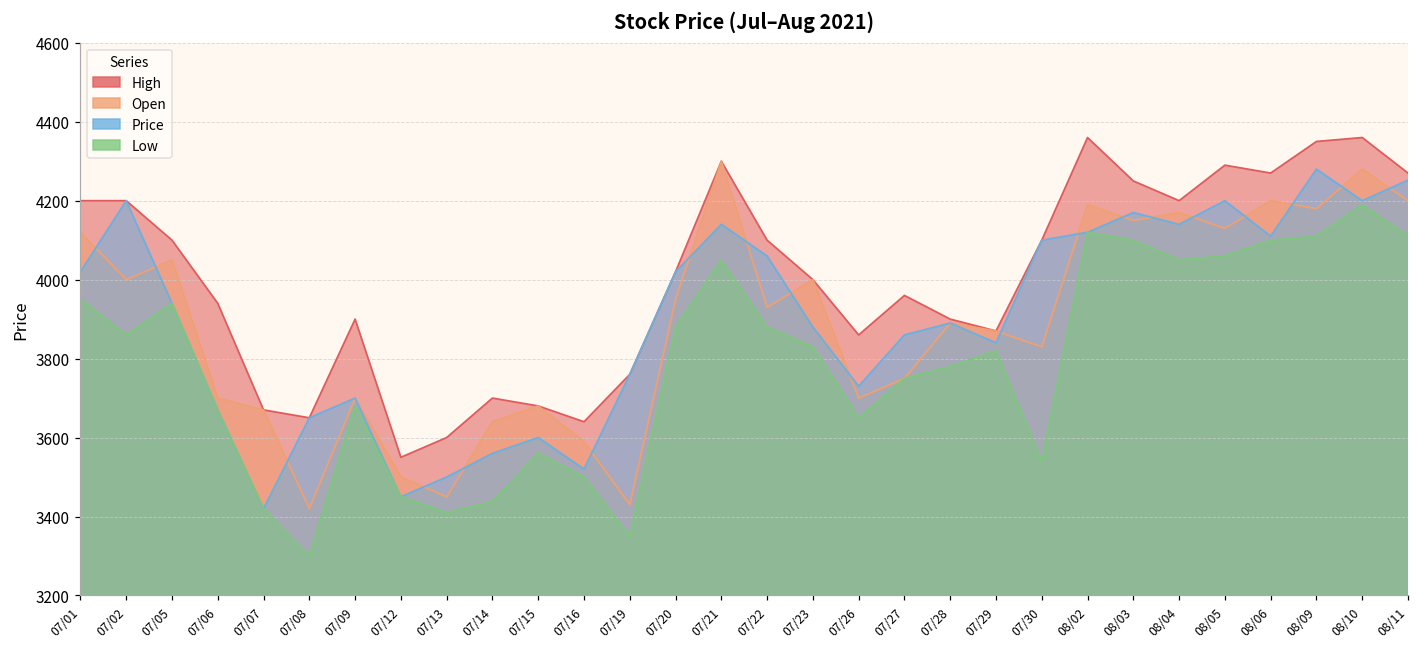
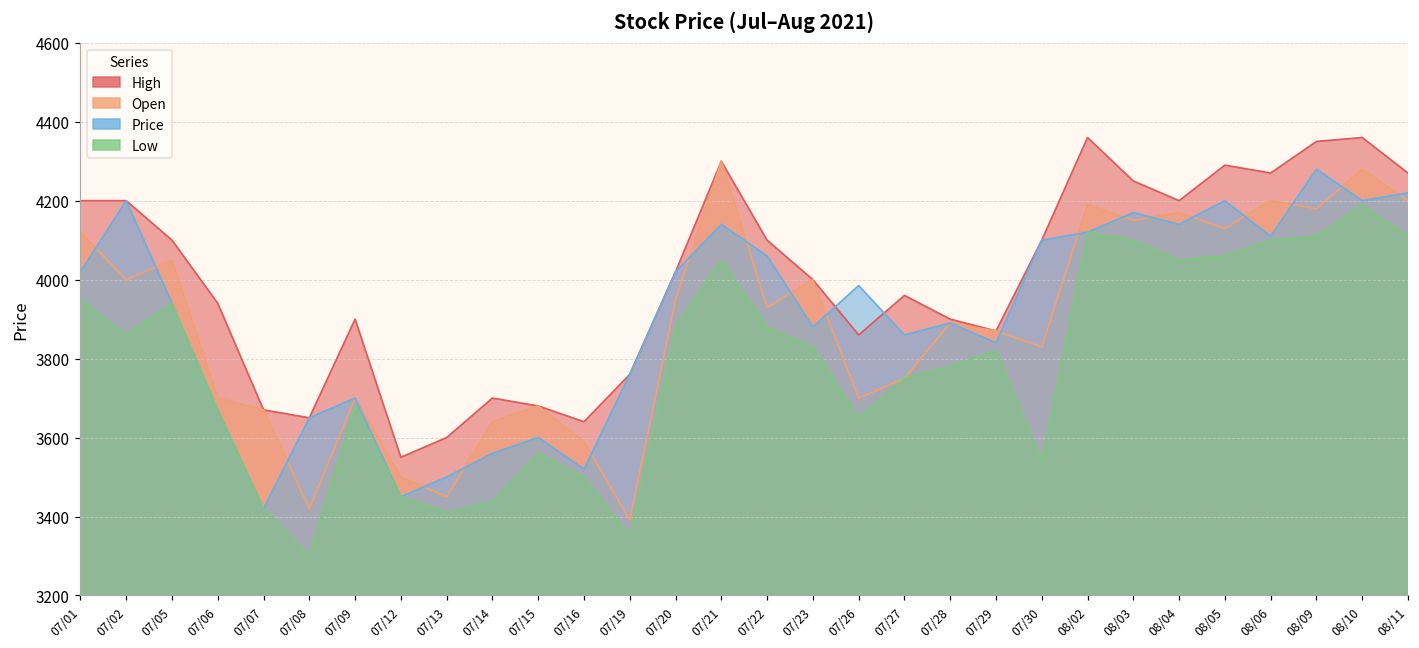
  {
    "High": {
      "07/01": 4200,
      "07/05": 4100,
      "07/06": 3940,
      "07/09": 3900,
      "07/12": 3550,
      "07/13": 3600,
      "07/14": 3700,
      "07/16": 3640,
      "07/22": 4100,
      "07/26": 3860,
      "07/27": 3960,
      "07/28": 3900,
      "08/02": 4360,
      "08/03": 4250,
      "08/04": 4200,
      "08/05": 4290,
      "08/06": 4270,
      "08/09": 4350,
      "08/10": 4360,
      "08/11": 4270
    },
    "Open": {
      "07/01": 4120,
      "07/02": 4000,
      "07/05": 4050,
      "07/06": 3700,
      "07/08": 3420,
      "07/12": 3500,
      "07/13": 3450,
      "07/14": 3640,
      "07/16": 3590,
-     "07/19": 3430,
+     "07/19": 3390,
      "07/20": 3950,
      "07/22": 3930,
      "07/26": 3700,
      "07/30": 3830,
      "08/02": 4190,
      "08/03": 4150,
      "08/04": 4170,
      "08/05": 4130,
      "08/06": 4200,
      "08/09": 4180,
      "08/10": 4280,
      "08/11": 4200
    },
    "Price": {
      "07/01": 4020,
      "07/13": 3500,
      "07/14": 3560,
      "07/15": 3600,
      "07/16": 3520,
      "07/21": 4140,
      "07/22": 4060,
      "07/23": 3880,
-     "07/26": 3730,
+     "07/26": 3990,
      "07/27": 3860,
      "07/29": 3840,
      "08/03": 4170,
      "08/04": 4140,
      "08/05": 4200,
      "08/06": 4110,
      "08/09": 4280,
      "08/10": 4200,
-     "08/11": 4250
+     "08/11": 4220
    },
    "Low": {
      "07/01": 3950,
      "07/02": 3860,
      "07/08": 3300,
      "07/09": 3680,
      "07/13": 3410,
      "07/14": 3440,
      "07/15": 3560,
      "07/16": 3500,
      "07/19": 3350,
      "07/20": 3880,
      "07/21": 4050,
      "07/22": 3880,
      "07/23": 3830,
      "07/26": 3650,
      "07/28": 3780,
      "07/29": 3820,
      "07/30": 3540,
      "08/03": 4100,
      "08/04": 4050,
      "08/05": 4060,
      "08/06": 4100,
      "08/09": 4110,
      "08/10": 4190,
      "08/11": 4110
    }
  }
